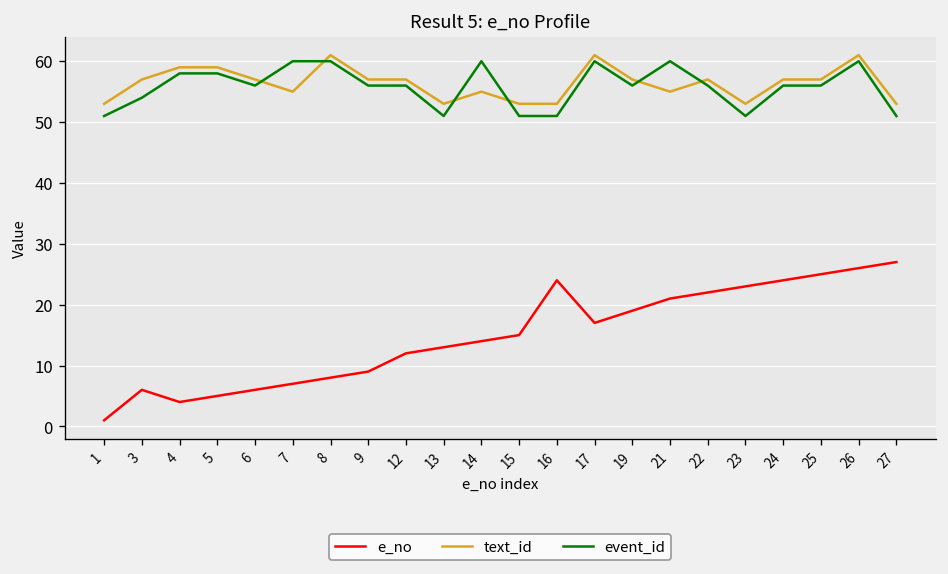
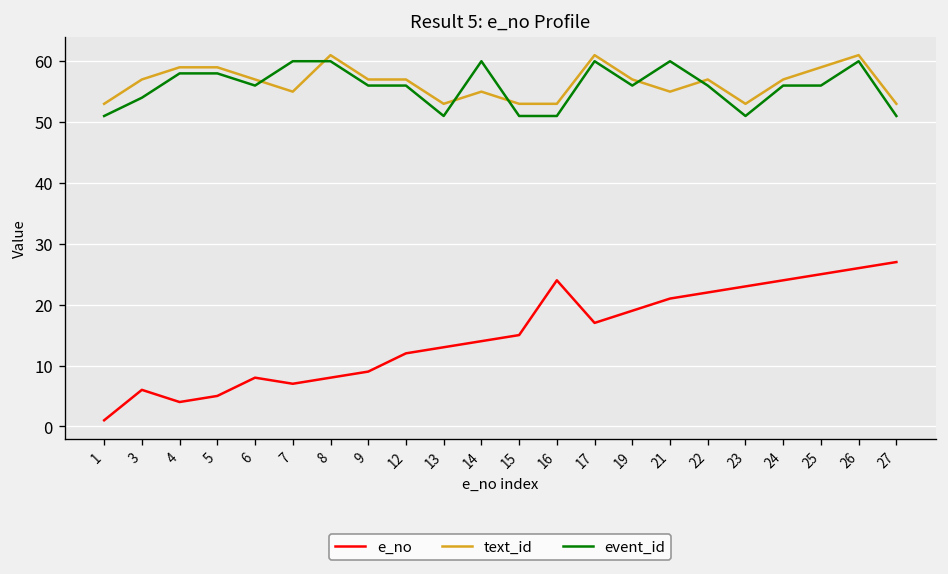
  {
    "e_no": {
      "1": 1,
      "3": 6,
      "4": 4,
      "5": 5,
-     "6": 6,
+     "6": 8,
      "7": 7,
      "8": 8,
      "9": 9,
      "12": 12,
      "13": 13,
      "14": 14,
      "15": 15,
      "16": 24,
      "17": 17,
      "19": 19,
      "21": 21,
      "22": 22,
      "23": 23,
      "24": 24,
      "25": 25,
      "26": 26,
      "27": 27
    },
    "text_id": {
      "1": 53,
      "3": 57,
      "4": 59,
      "5": 59,
      "6": 57,
      "7": 55,
      "8": 61,
      "9": 57,
      "12": 57,
      "13": 53,
      "14": 55,
      "15": 53,
      "16": 53,
      "17": 61,
      "19": 57,
      "21": 55,
      "22": 57,
      "23": 53,
      "24": 57,
-     "25": 57,
+     "25": 59,
      "26": 61,
      "27": 53
    },
    "event_id": {
      "1": 51,
      "3": 54,
      "4": 58,
      "5": 58,
      "6": 56,
      "7": 60,
      "8": 60,
      "9": 56,
      "12": 56,
      "13": 51,
      "14": 60,
      "15": 51,
      "16": 51,
      "17": 60,
      "19": 56,
      "21": 60,
      "22": 56,
      "23": 51,
      "24": 56,
      "25": 56,
      "26": 60,
      "27": 51
    }
  }
